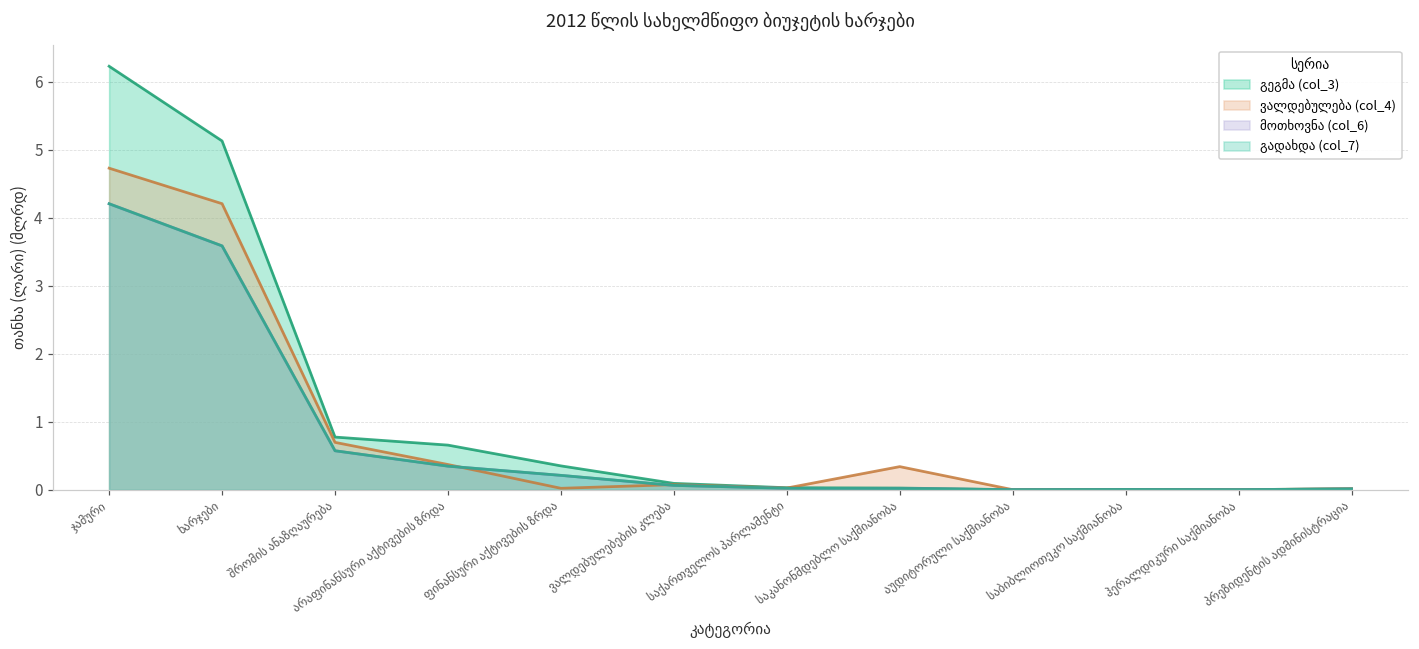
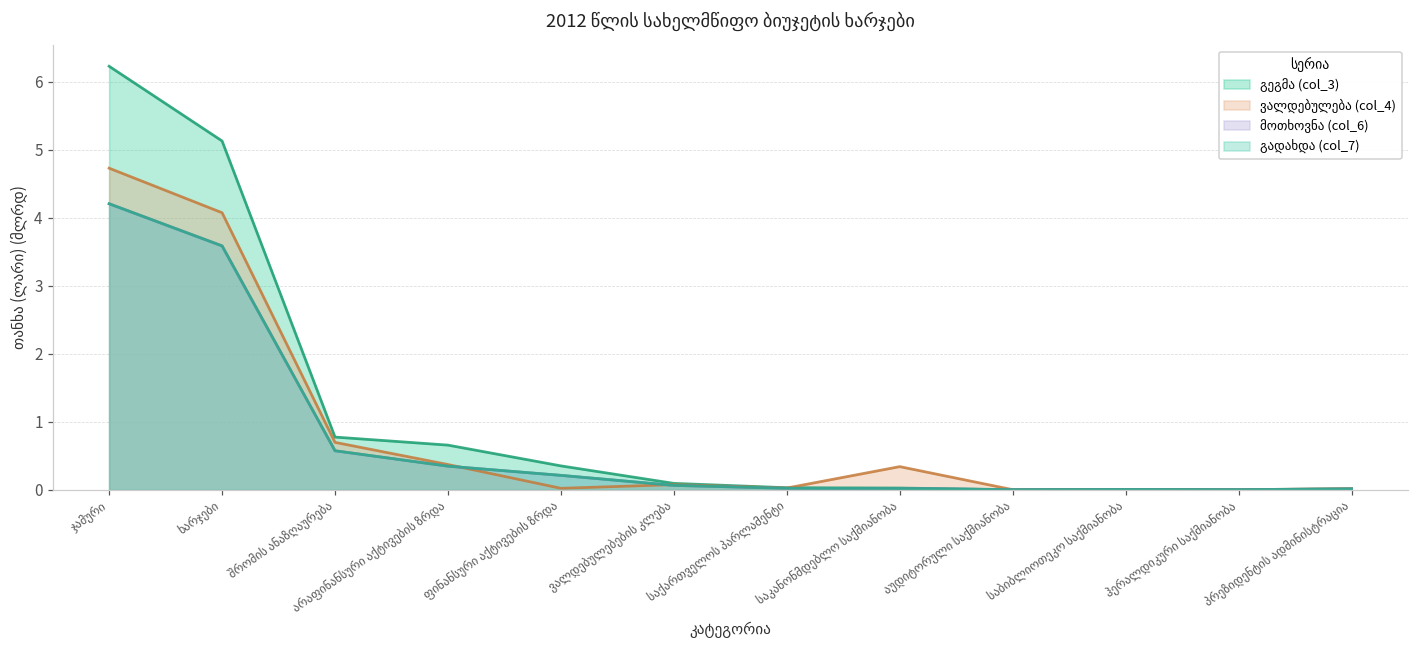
  {
    "ვალდებულება (col_4)": {
      "ჯამური": 4.7,
-     "ხარჯები": 4.2,
+     "ხარჯები": 4.1,
      "შრომის ანაზღაურება": 0.7,
      "ფინანსური აქტივების ზრდა": 0.0,
      "საკანონმდებლო საქმიანობა": 0.3
    }
  }
